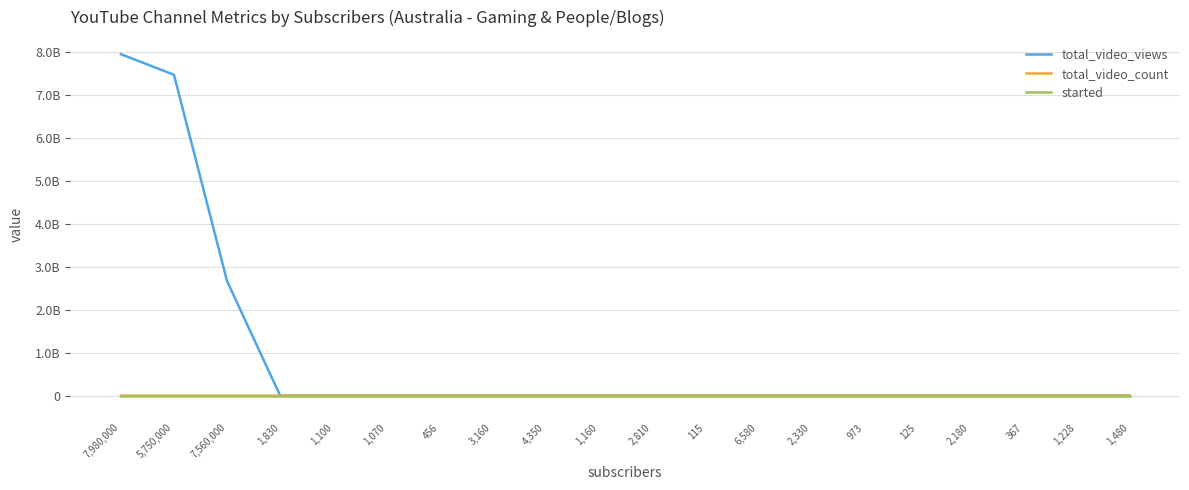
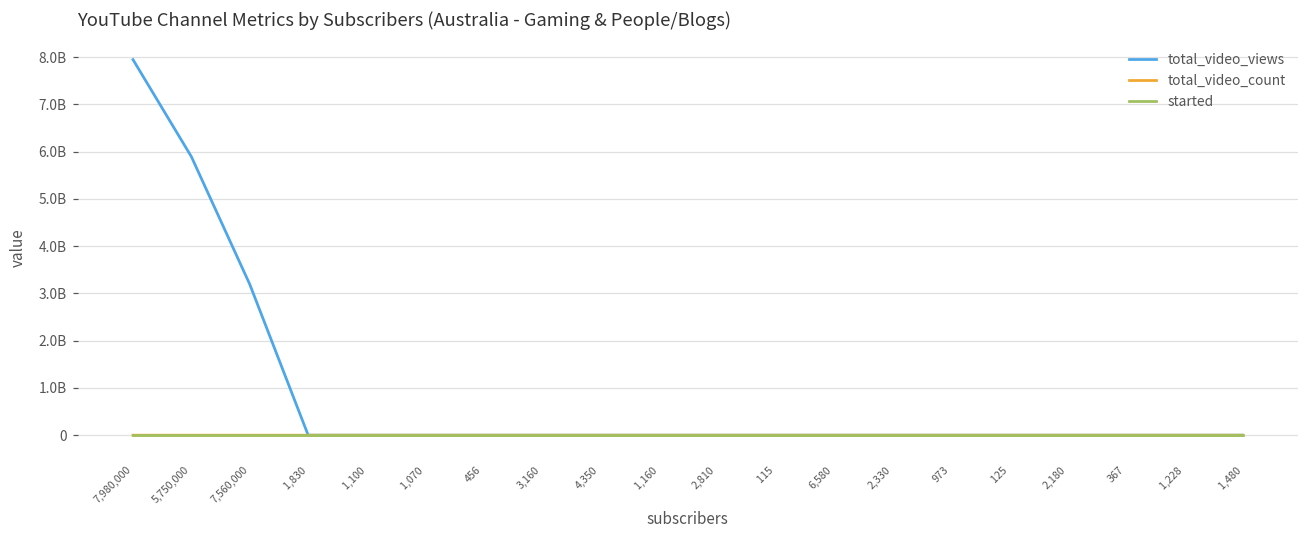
  {
    "total_video_views": {
      "7,980,000": 8000000000,
-     "5,750,000": 7500000000,
-     "7,560,000": 2700000000
+     "5,750,000": 5900000000,
+     "7,560,000": 3200000000
    },
    "started": {
      "7,980,000": 0,
      "5,750,000": 0,
      "7,560,000": 0
    }
  }
